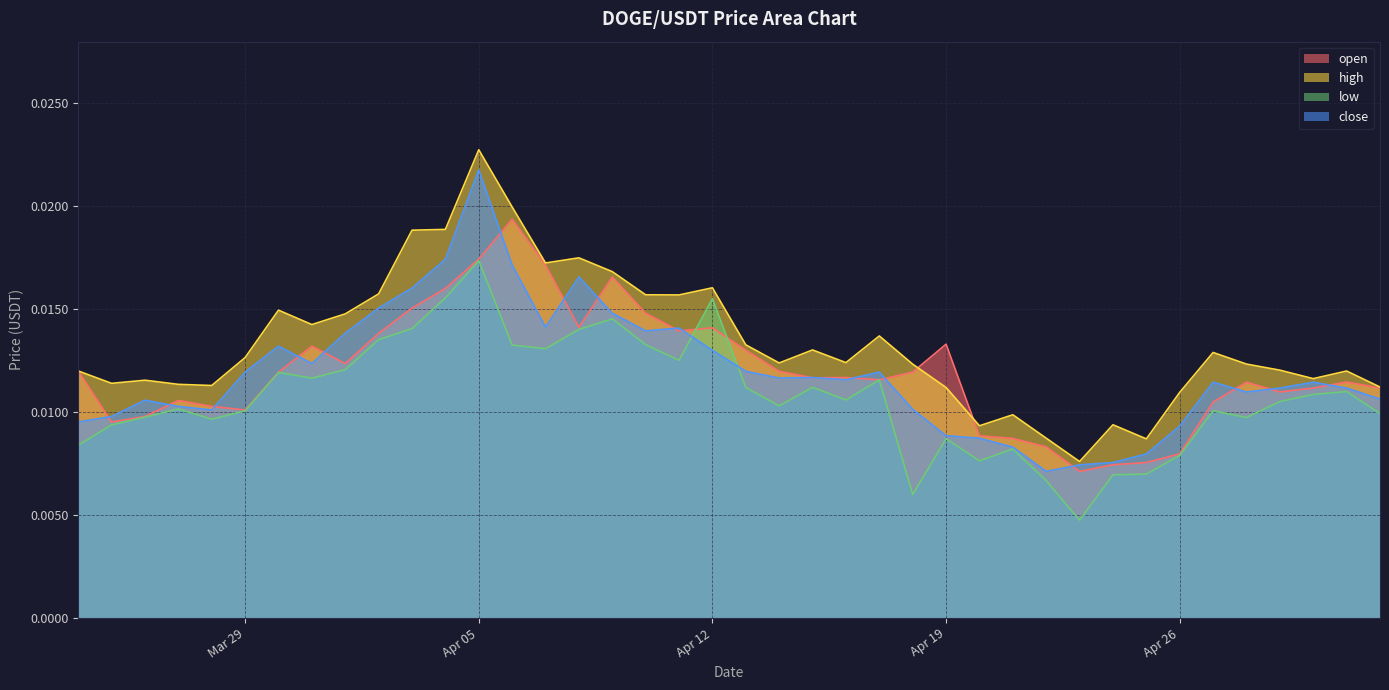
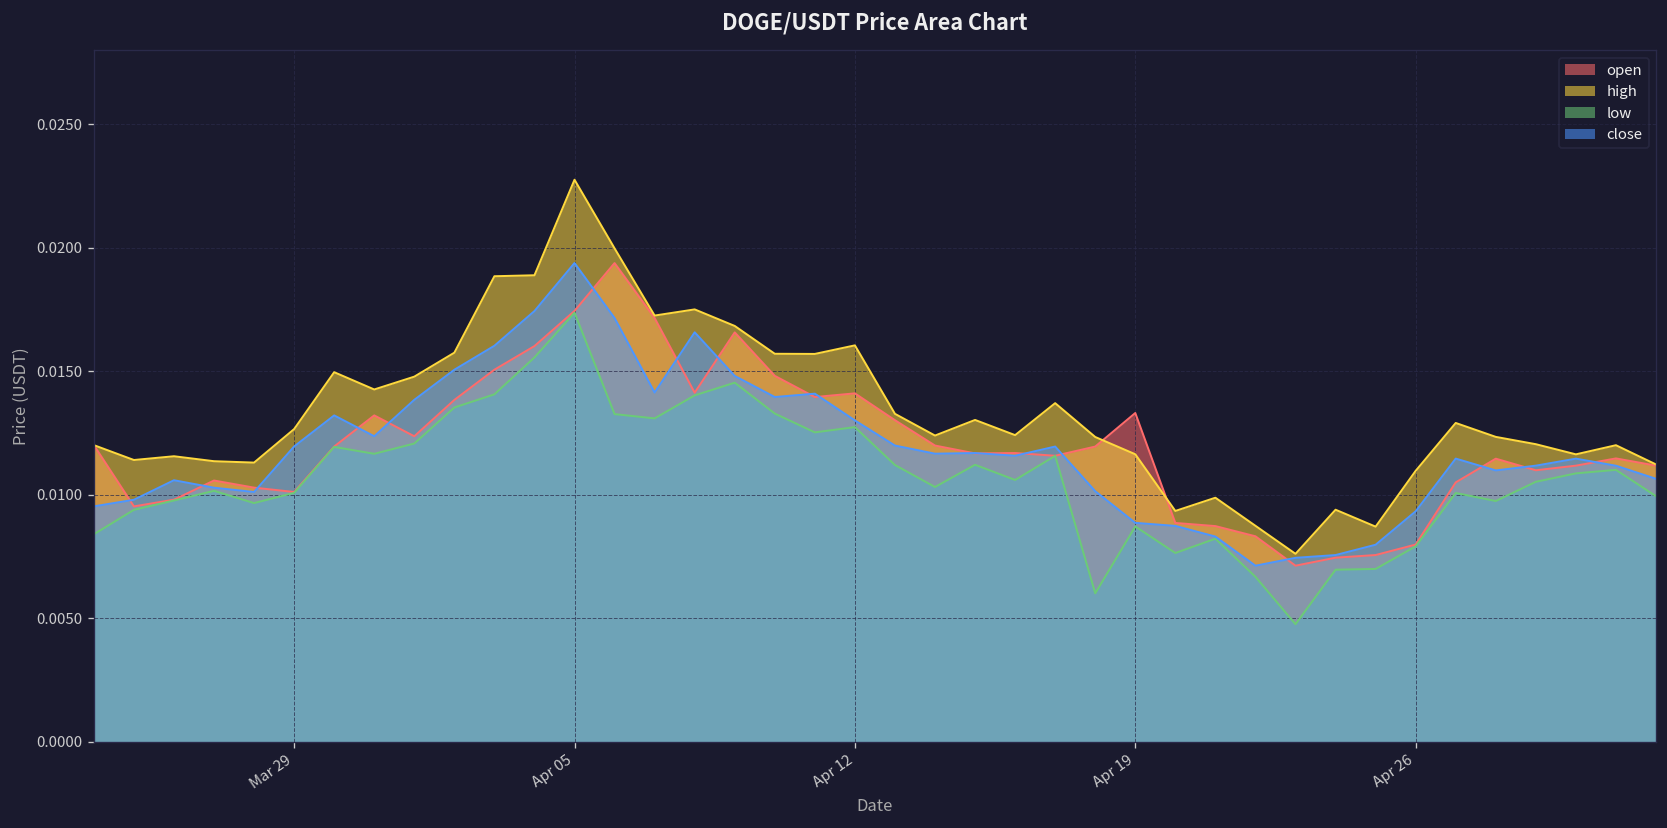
  {
    "open": {
      "Apr 12": 0.0141,
      "Apr 19": 0.0133
    },
    "high": {
      "Mar 29": 0.0127,
      "Apr 05": 0.0227,
      "Apr 12": 0.0160,
-     "Apr 19": 0.0112,
+     "Apr 19": 0.0116,
      "Apr 26": 0.0110
    },
    "low": {
-     "Apr 12": 0.0155,
+     "Apr 12": 0.0127,
      "Apr 19": 0.0087
    },
    "close": {
      "Mar 29": 0.0119,
-     "Apr 05": 0.0218,
+     "Apr 05": 0.0194,
      "Apr 12": 0.0130,
      "Apr 19": 0.0089,
      "Apr 26": 0.0093
    }
  }
